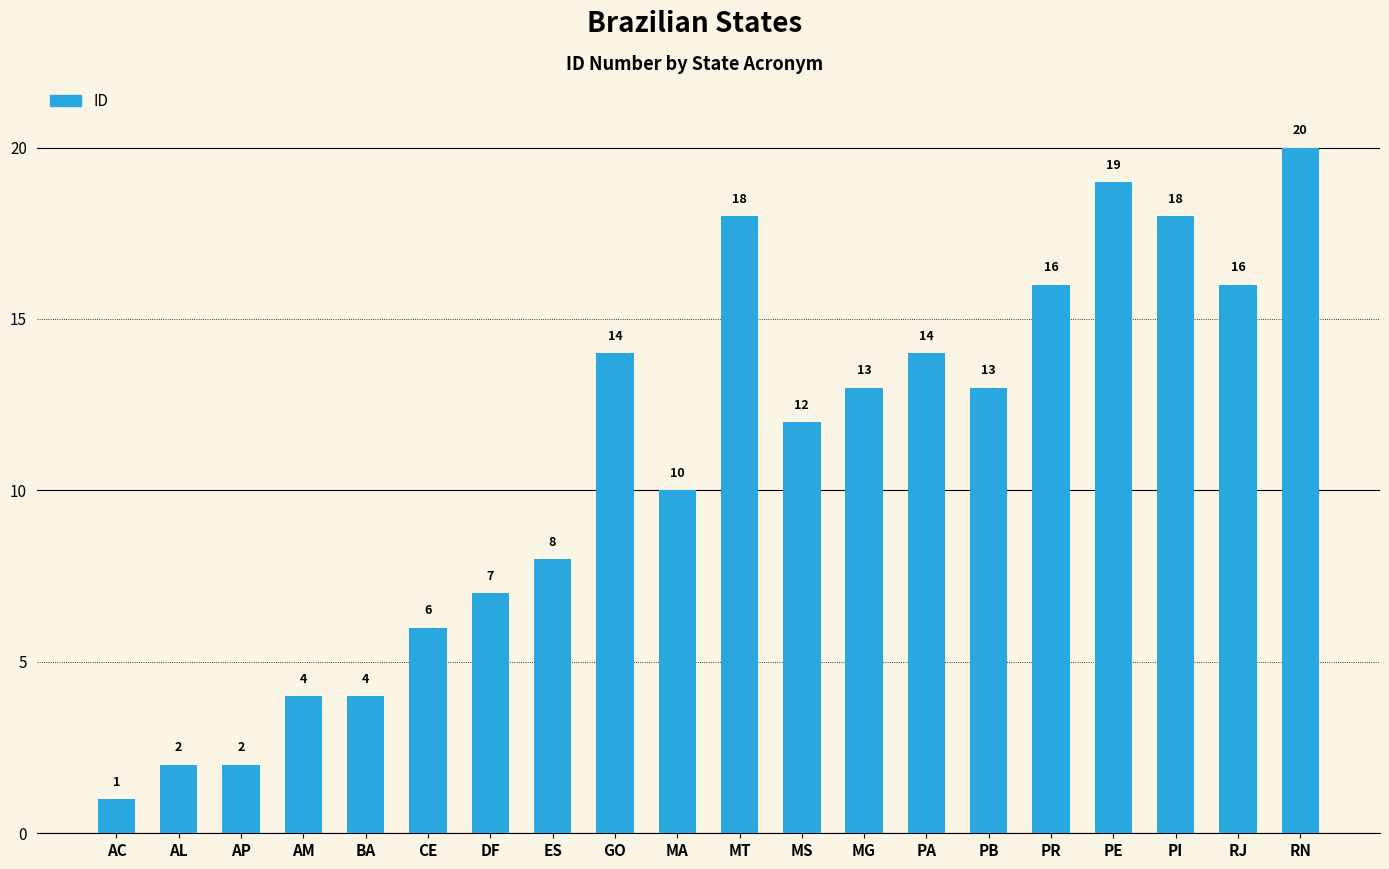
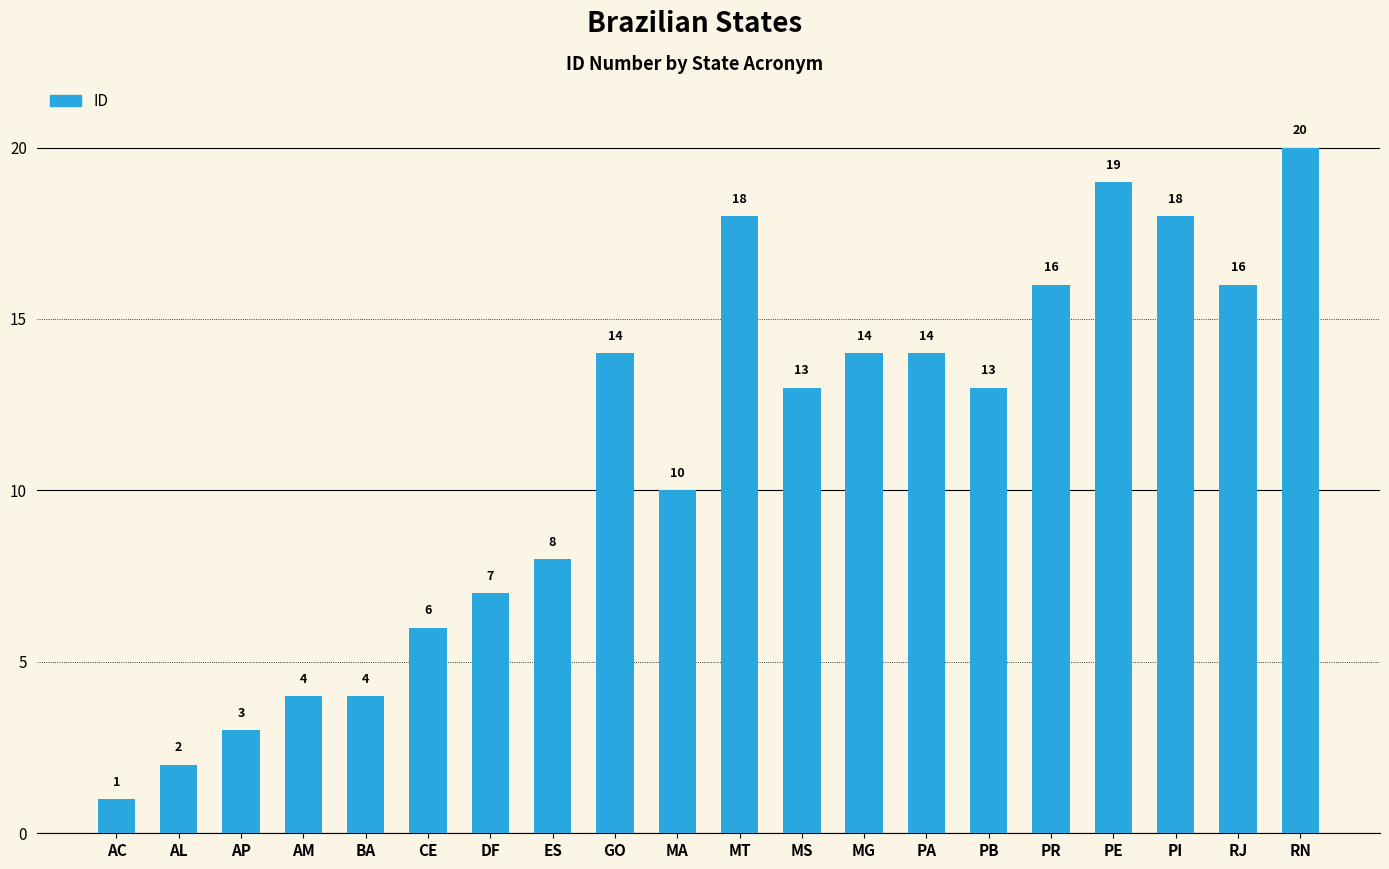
  {
    "AC": 1,
    "AL": 2,
-   "AP": 2,
+   "AP": 3,
    "AM": 4,
    "BA": 4,
    "CE": 6,
    "DF": 7,
    "ES": 8,
    "GO": 14,
    "MA": 10,
    "MT": 18,
-   "MS": 12,
-   "MG": 13,
+   "MS": 13,
+   "MG": 14,
    "PA": 14,
    "PB": 13,
    "PR": 16,
    "PE": 19,
    "PI": 18,
    "RJ": 16,
    "RN": 20
  }
